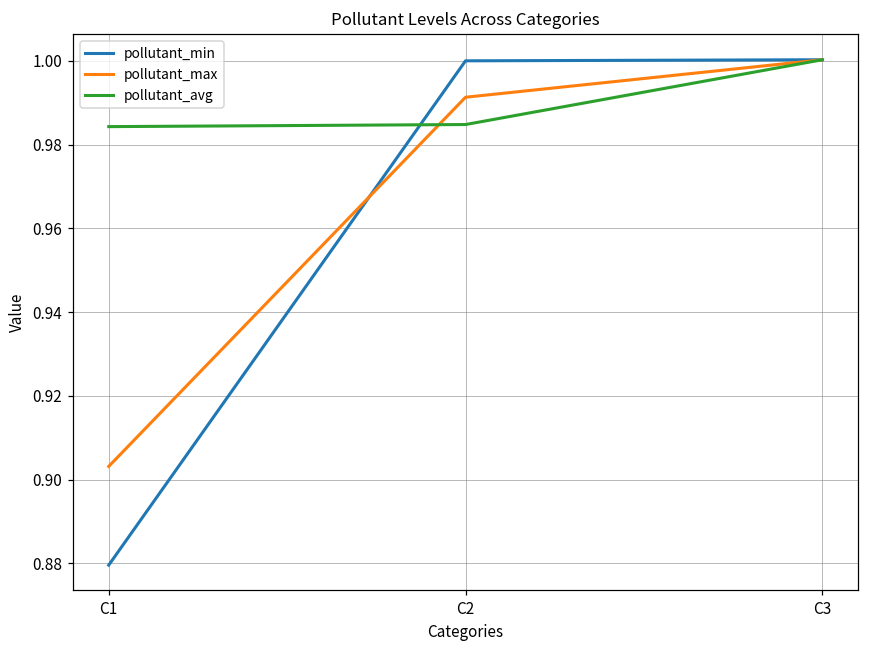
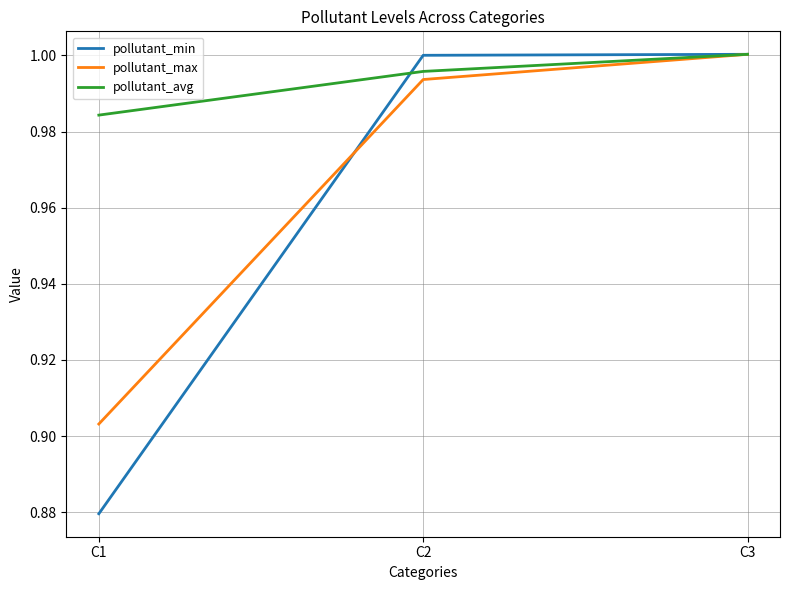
  {
    "pollutant_min": {
      "C1": 0.880,
      "C2": 1.000
    },
    "pollutant_max": {
      "C1": 0.903,
-     "C2": 0.991
+     "C2": 0.994
    },
    "pollutant_avg": {
      "C1": 0.984,
-     "C2": 0.985
+     "C2": 0.996
    }
  }
